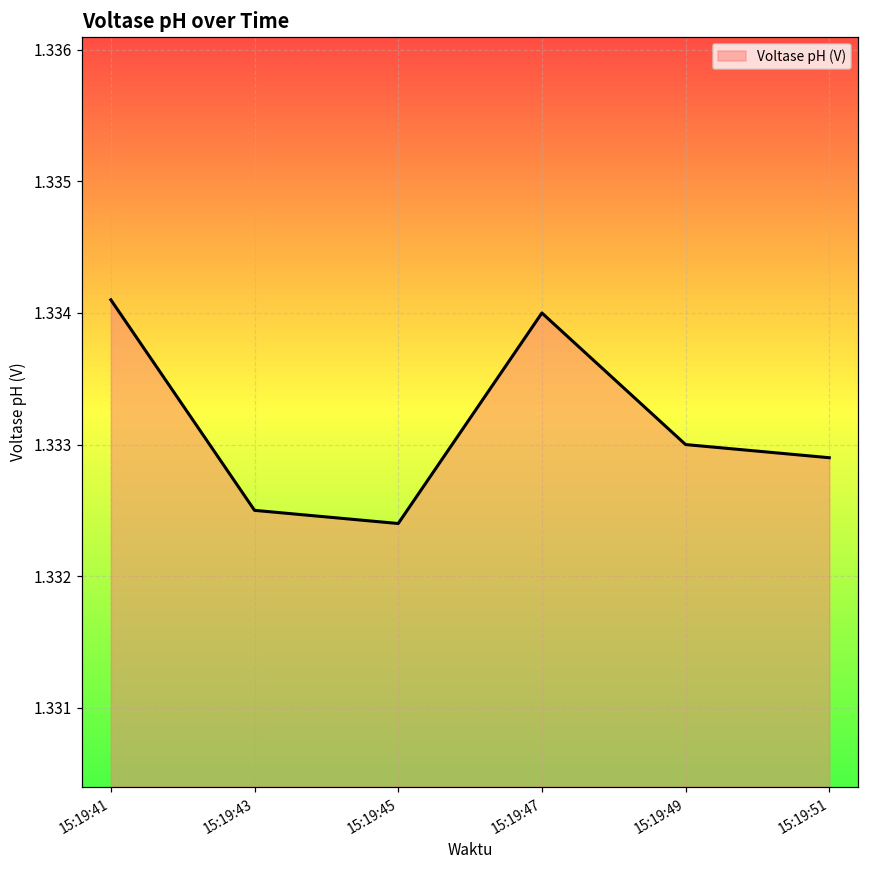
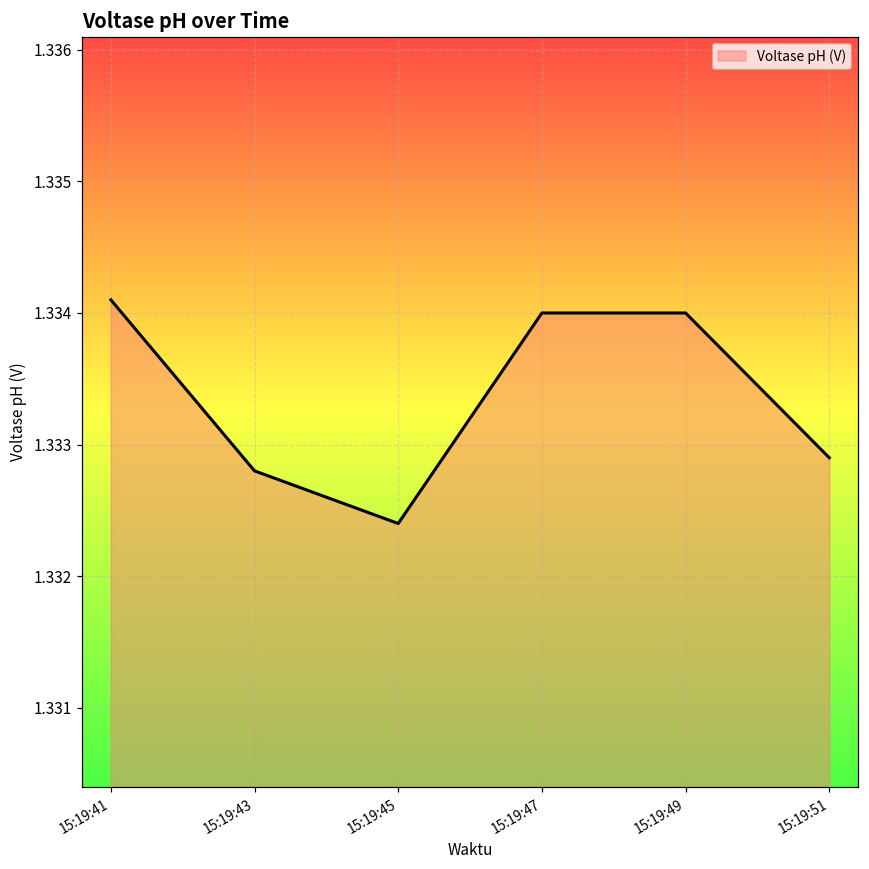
  {
    "15:19:41": 1.3341,
-   "15:19:43": 1.3325,
+   "15:19:43": 1.3328,
    "15:19:45": 1.3324,
    "15:19:47": 1.3340,
-   "15:19:49": 1.333,
+   "15:19:49": 1.334,
    "15:19:51": 1.3329
  }
